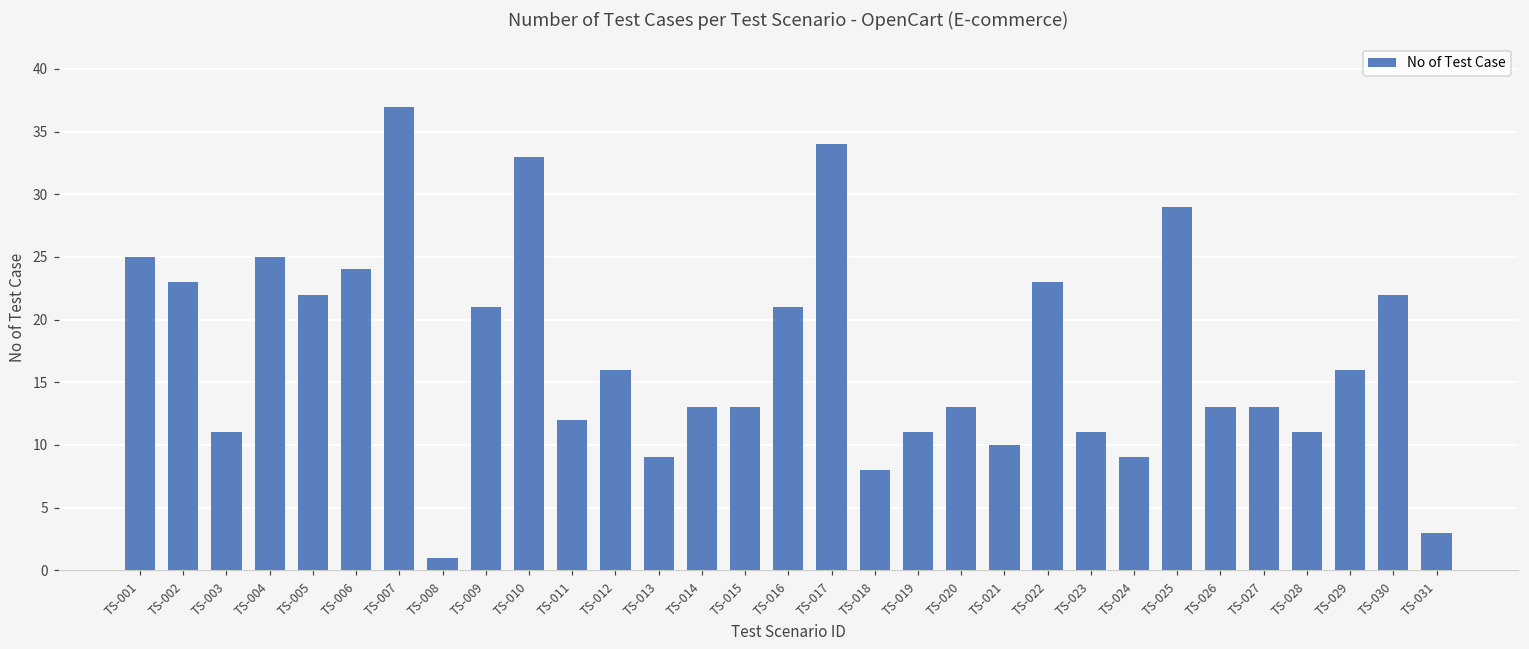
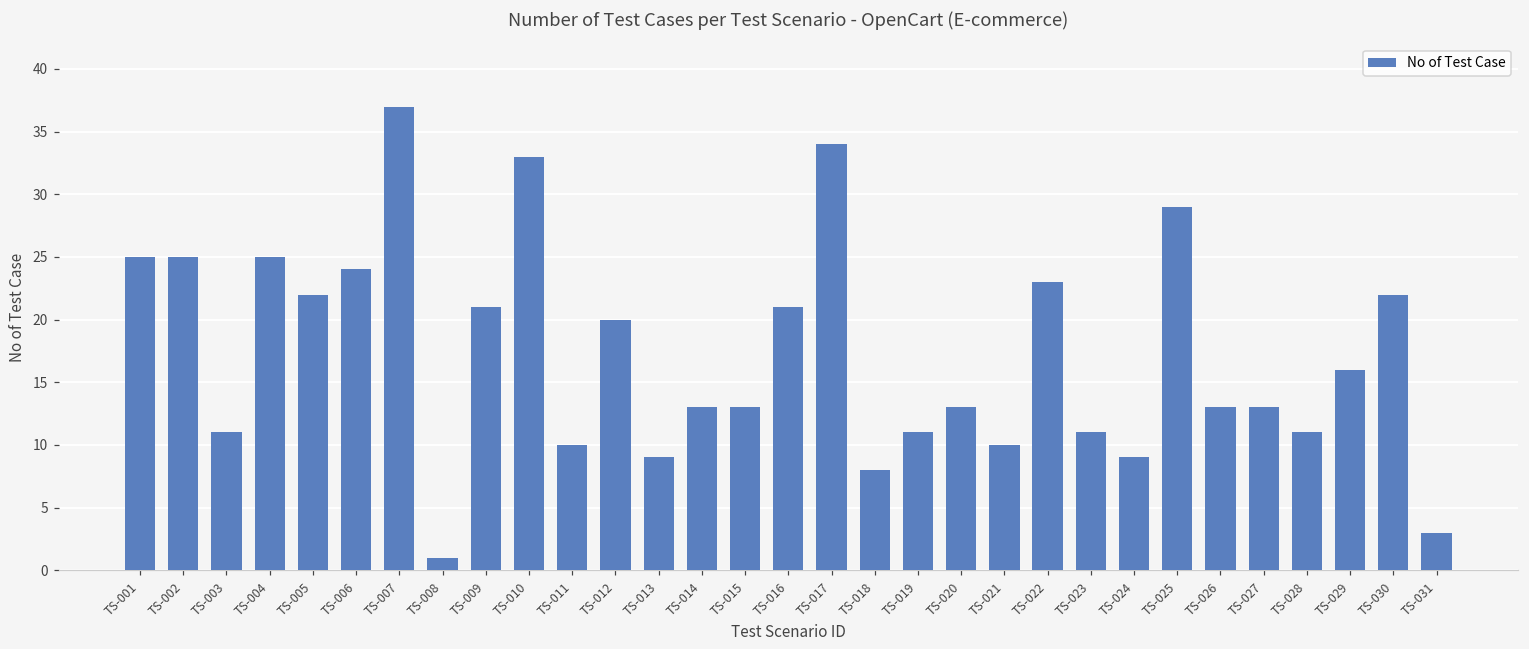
  {
    "TS-001": 25,
-   "TS-002": 23,
+   "TS-002": 25,
    "TS-003": 11,
    "TS-004": 25,
    "TS-005": 22,
    "TS-006": 24,
    "TS-007": 37,
    "TS-008": 1,
    "TS-009": 21,
    "TS-010": 33,
-   "TS-011": 12,
-   "TS-012": 16,
+   "TS-011": 10,
+   "TS-012": 20,
    "TS-013": 9,
    "TS-014": 13,
    "TS-015": 13,
    "TS-016": 21,
    "TS-017": 34,
    "TS-018": 8,
    "TS-019": 11,
    "TS-020": 13,
    "TS-021": 10,
    "TS-022": 23,
    "TS-023": 11,
    "TS-024": 9,
    "TS-025": 29,
    "TS-026": 13,
    "TS-027": 13,
    "TS-028": 11,
    "TS-029": 16,
    "TS-030": 22,
    "TS-031": 3
  }
